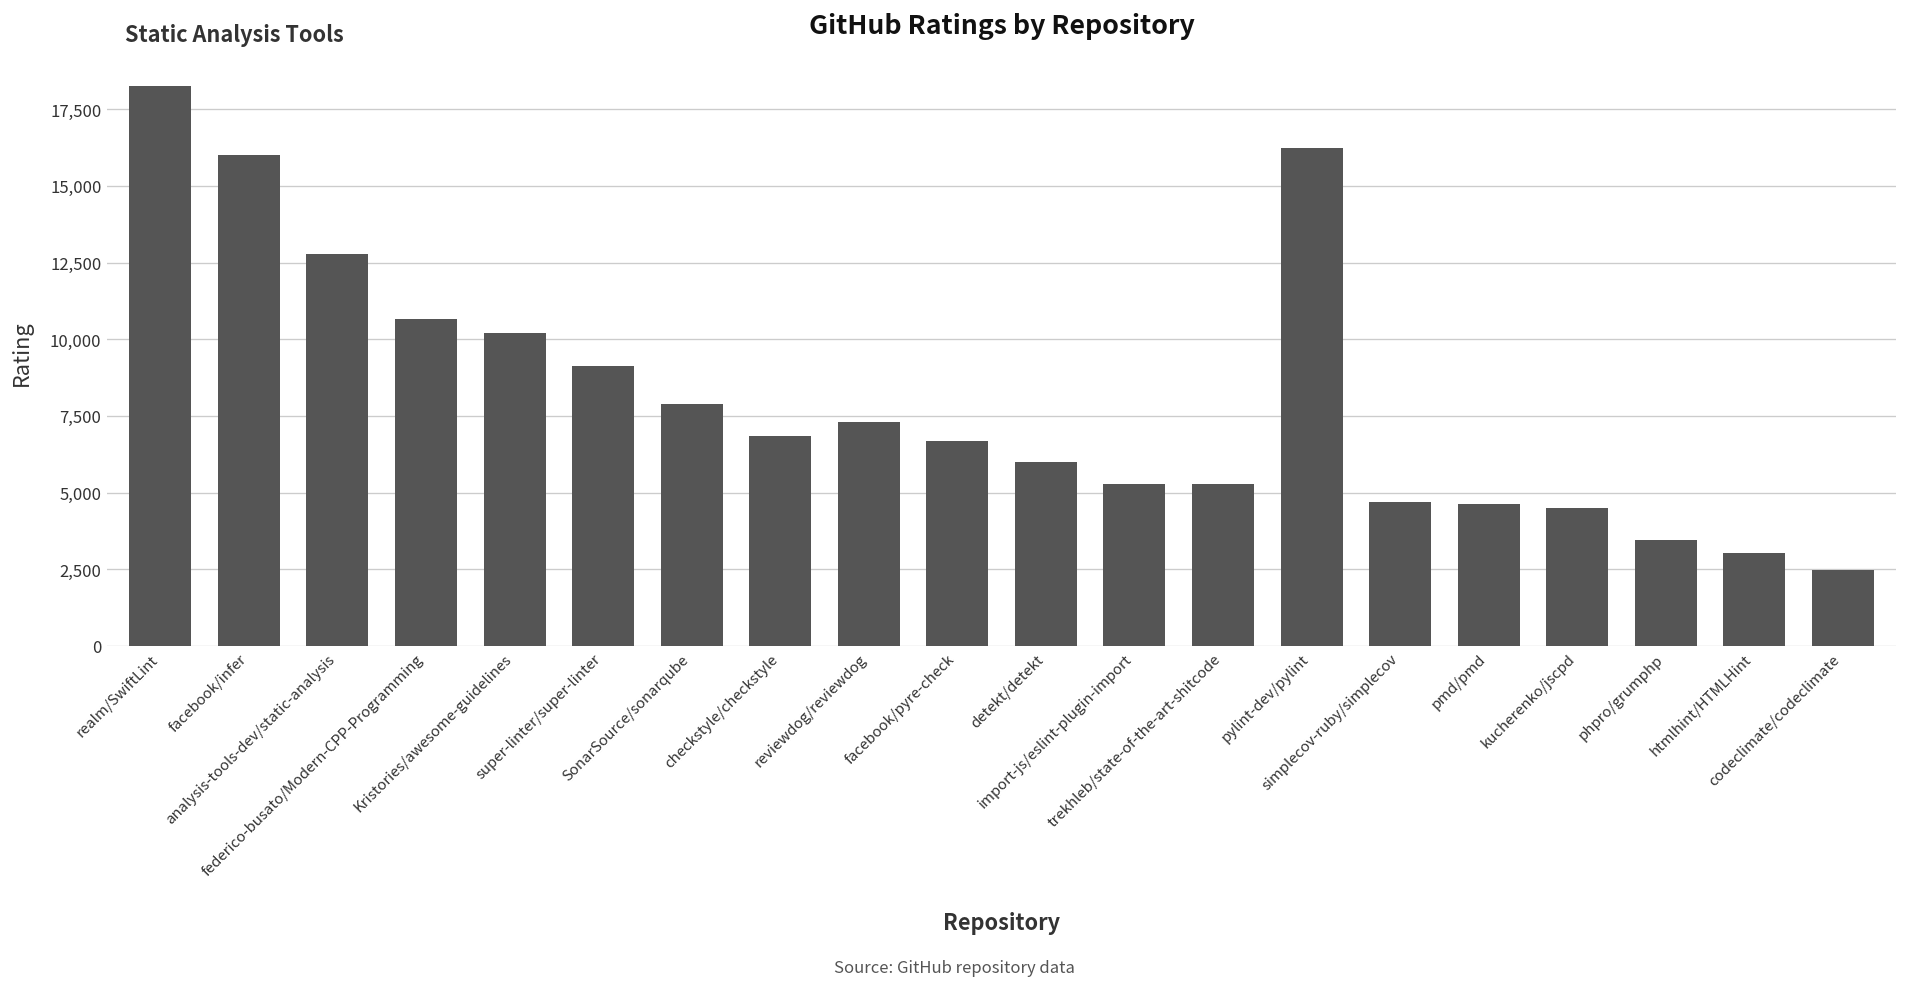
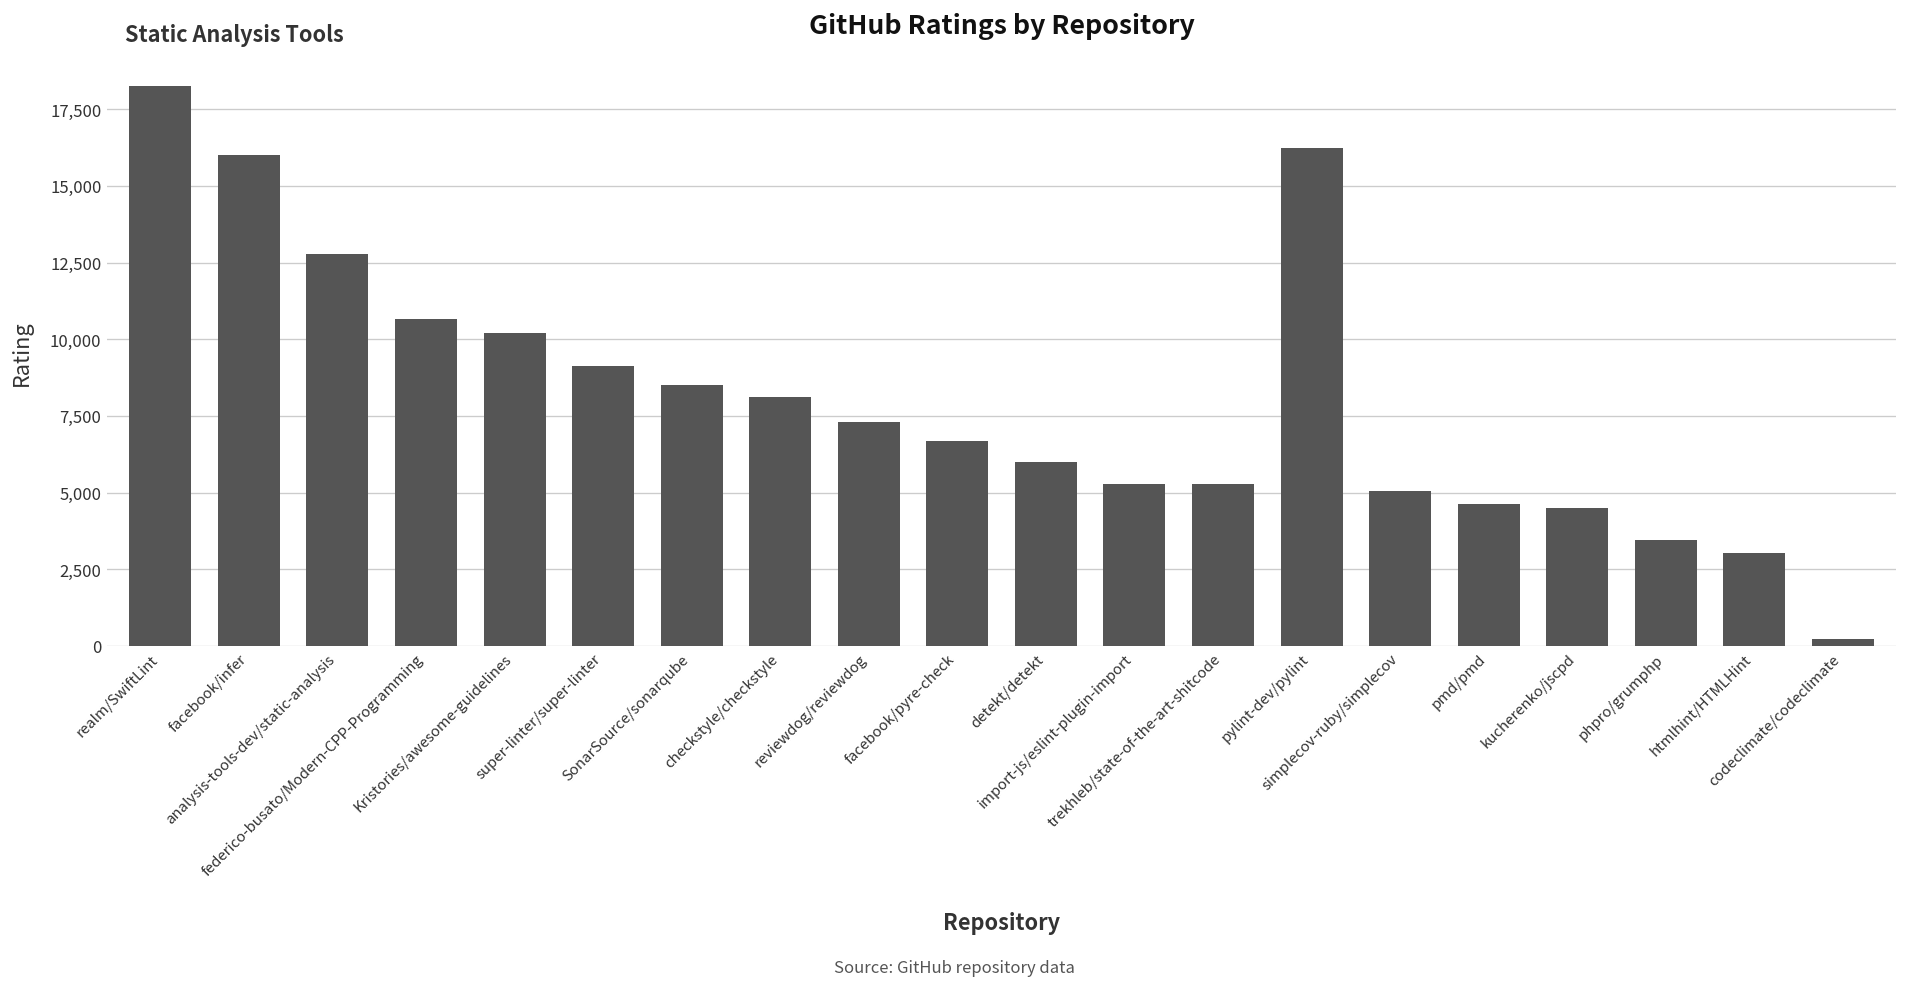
  {
    "realm/SwiftLint": "18,300",
    "facebook/infer": "16,000",
    "analysis-tools-dev/static-analysis": "12,800",
    "federico-busato/Modern-CPP-Programming": "10,700",
    "Kristories/awesome-guidelines": "10,200",
    "super-linter/super-linter": "9,100",
-   "SonarSource/sonarqube": "7,900",
-   "checkstyle/checkstyle": "6,900",
+   "SonarSource/sonarqube": "8,500",
+   "checkstyle/checkstyle": "8,100",
    "reviewdog/reviewdog": "7,300",
    "facebook/pyre-check": "6,700",
    "detekt/detekt": "6,000",
    "import-js/eslint-plugin-import": "5,300",
    "trekhleb/state-of-the-art-shitcode": "5,300",
    "pylint-dev/pylint": "16,300",
-   "simplecov-ruby/simplecov": "4,700",
+   "simplecov-ruby/simplecov": "5,100",
    "pmd/pmd": "4,600",
    "kucherenko/jscpd": "4,500",
    "phpro/grumphp": "3,500",
    "htmlhint/HTMLHint": "3,000",
-   "codeclimate/codeclimate": "2,500"
+   "codeclimate/codeclimate": "200"
  }
